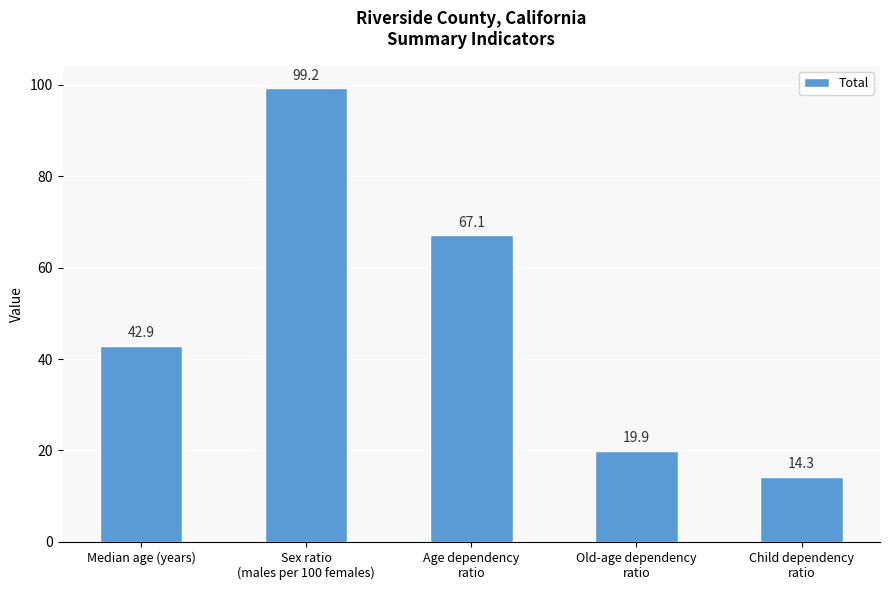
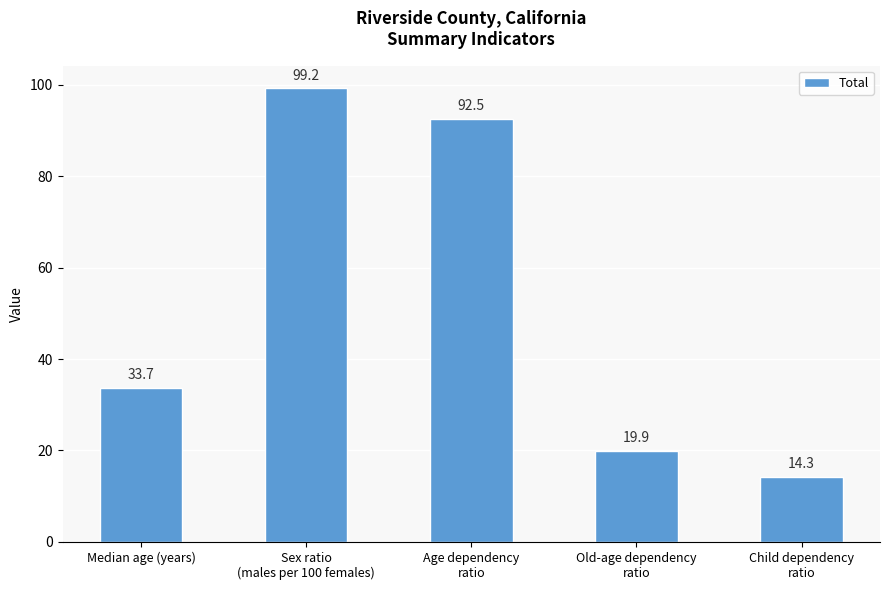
  {
-   "Median age (years)": 42.9,
+   "Median age (years)": 33.7,
    "Sex ratio (males per 100 females)": 99.2,
-   "Age dependency ratio": 67.1,
+   "Age dependency ratio": 92.5,
    "Old-age dependency ratio": 19.9,
    "Child dependency ratio": 14.3
  }
